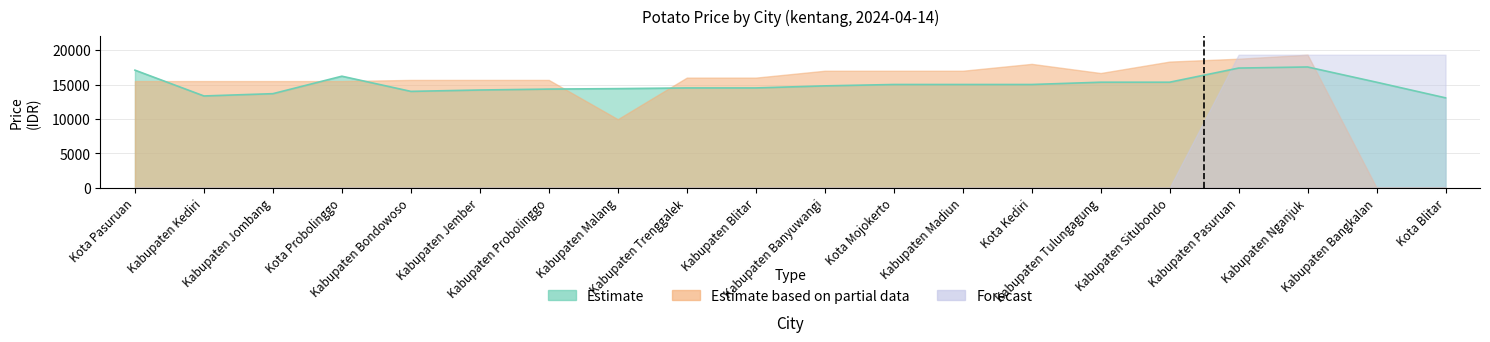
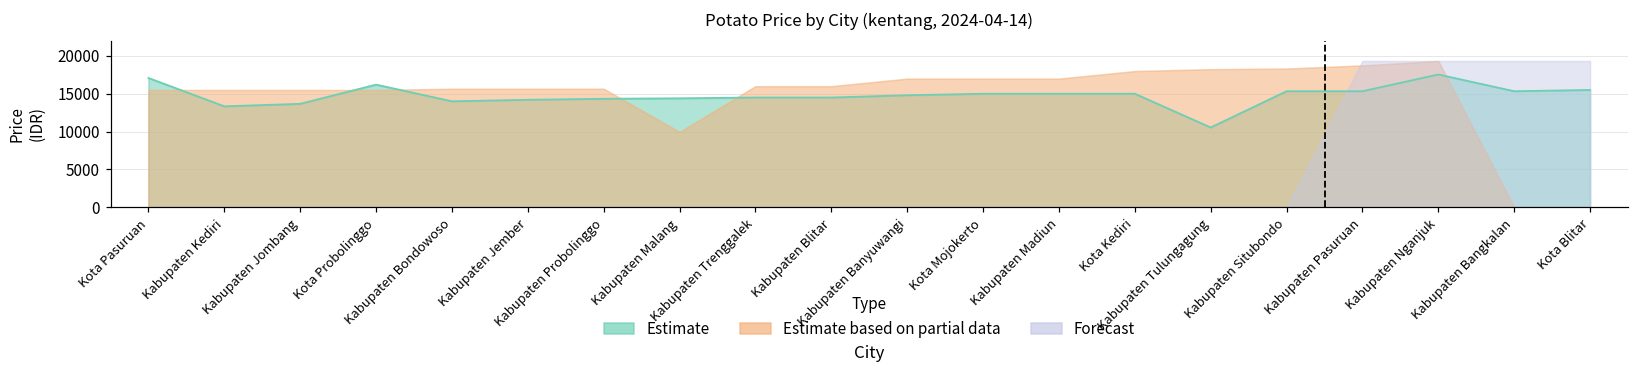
  {
    "Estimate": {
      "Kota Pasuruan": 17000,
      "Kabupaten Kediri": 13000,
      "Kabupaten Jombang": 14000,
      "Kota Probolinggo": 16000,
      "Kabupaten Bondowoso": 14000,
      "Kabupaten Jember": 14000,
      "Kabupaten Probolinggo": 14000,
      "Kabupaten Malang": 14000,
      "Kabupaten Trenggalek": 15000,
      "Kabupaten Blitar": 15000,
      "Kabupaten Banyuwangi": 15000,
      "Kota Mojokerto": 15000,
      "Kabupaten Madiun": 15000,
      "Kota Kediri": 15000,
-     "Kabupaten Tulungagung": 15000,
+     "Kabupaten Tulungagung": 11000,
      "Kabupaten Situbondo": 15000,
-     "Kabupaten Pasuruan": 17000,
+     "Kabupaten Pasuruan": 15000,
      "Kabupaten Nganjuk": 18000,
      "Kabupaten Bangkalan": 15000,
-     "Kota Blitar": 13000
+     "Kota Blitar": 16000
    },
    "Estimate based on partial data": {
      "Kota Pasuruan": 16000,
      "Kabupaten Kediri": 16000,
      "Kabupaten Jombang": 16000,
      "Kota Probolinggo": 16000,
      "Kabupaten Bondowoso": 16000,
      "Kabupaten Jember": 16000,
      "Kabupaten Probolinggo": 16000,
      "Kabupaten Malang": 10000,
      "Kabupaten Trenggalek": 16000,
      "Kabupaten Blitar": 16000,
      "Kabupaten Banyuwangi": 17000,
      "Kota Mojokerto": 17000,
      "Kabupaten Madiun": 17000,
      "Kota Kediri": 18000,
-     "Kabupaten Tulungagung": 17000,
+     "Kabupaten Tulungagung": 18000,
      "Kabupaten Situbondo": 18000,
      "Kabupaten Pasuruan": 19000,
      "Kabupaten Bangkalan": 0,
      "Kota Blitar": 0
    },
    "Forecast": {
      "Kota Pasuruan": 0,
      "Kabupaten Kediri": 0,
      "Kabupaten Jombang": 0,
      "Kota Probolinggo": 0,
      "Kabupaten Bondowoso": 0,
      "Kabupaten Jember": 0,
      "Kabupaten Probolinggo": 0,
      "Kabupaten Malang": 0,
      "Kabupaten Trenggalek": 0,
      "Kabupaten Blitar": 0,
      "Kabupaten Banyuwangi": 0,
      "Kota Mojokerto": 0,
      "Kabupaten Madiun": 0,
      "Kota Kediri": 0,
      "Kabupaten Tulungagung": 0,
      "Kabupaten Situbondo": 0,
      "Kabupaten Pasuruan": 19000,
      "Kabupaten Bangkalan": 19000,
      "Kota Blitar": 19000
    }
  }
